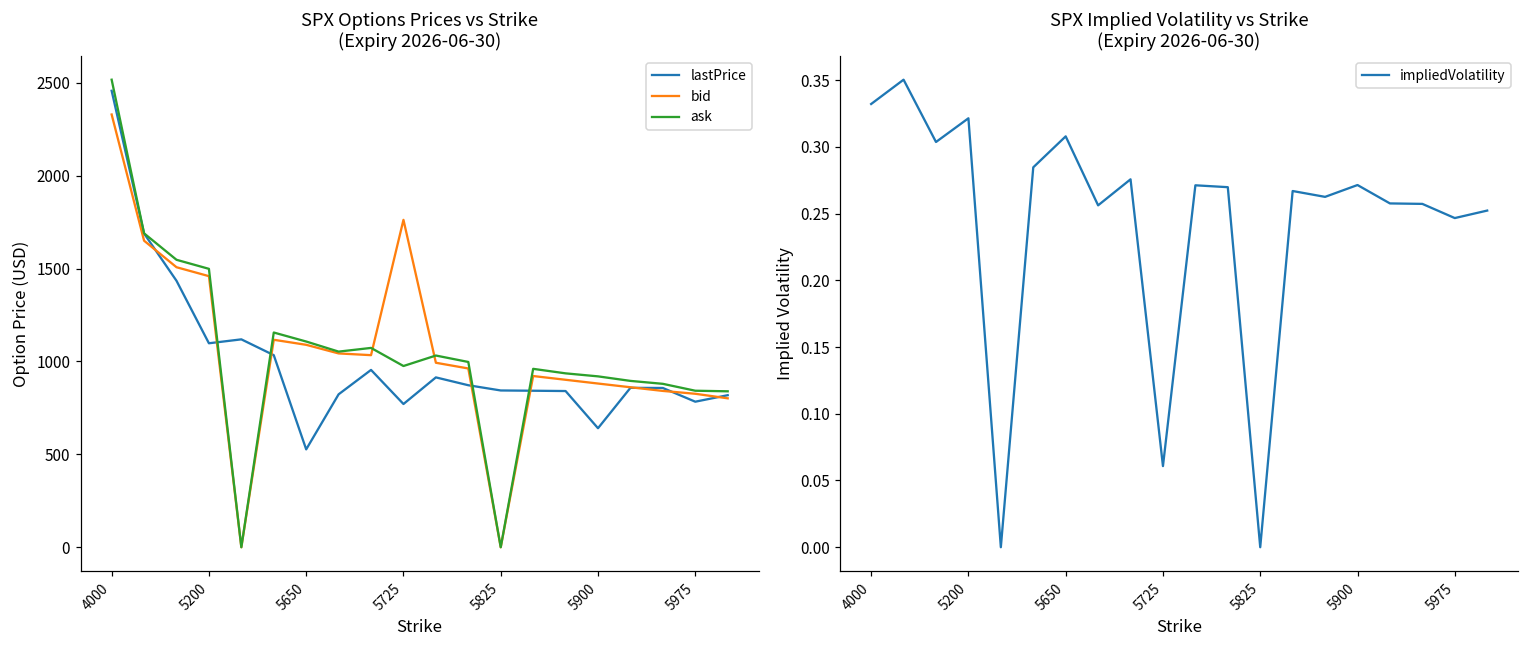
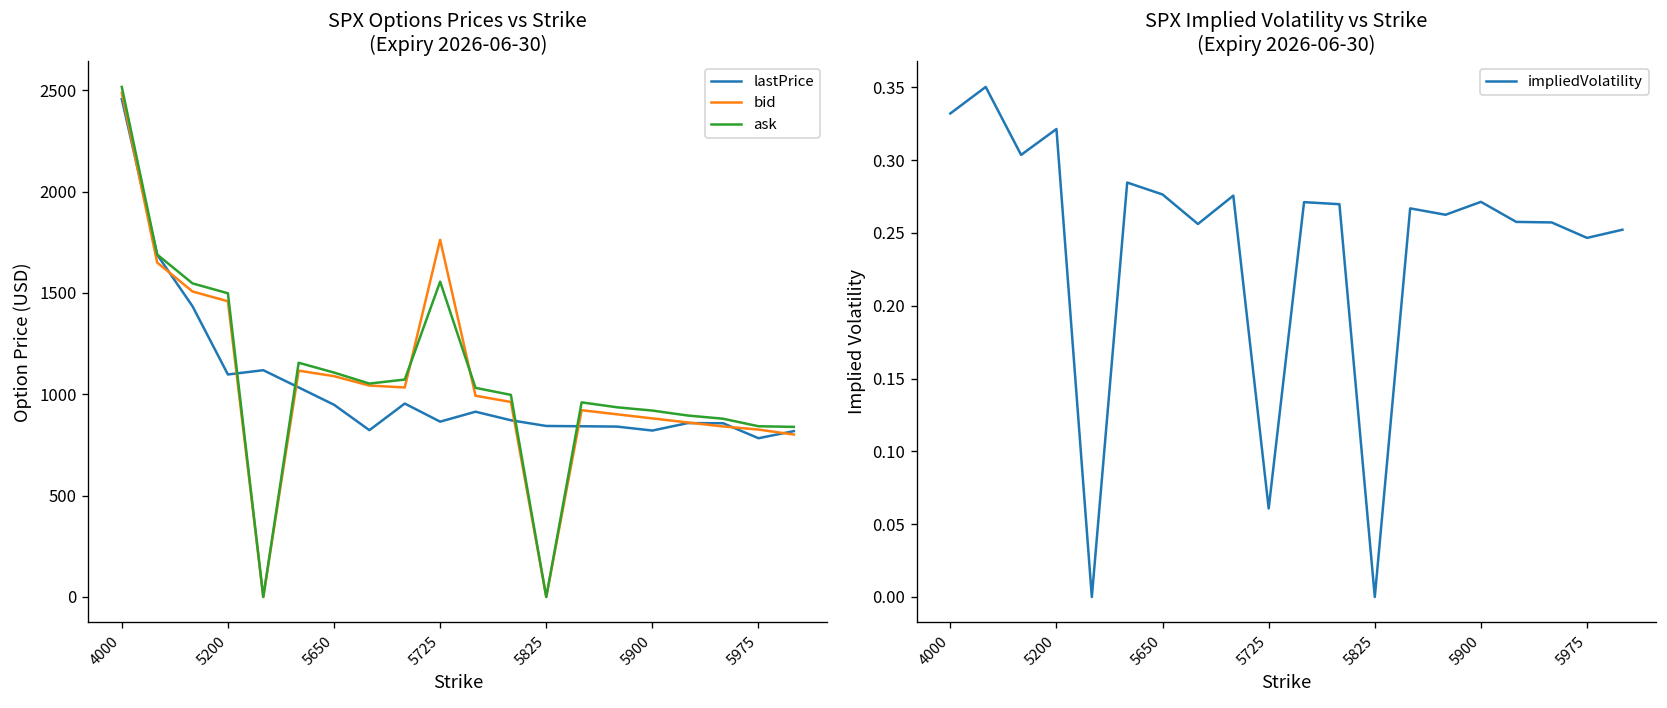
  {
    "SPX Options Prices vs Strike (Expiry 2026-06-30)": {
      "lastPrice": {
        "4000": 2460,
        "5200": 1100,
-       "5650": 530,
-       "5725": 770,
+       "5650": 950,
+       "5725": 860,
        "5825": 840,
-       "5900": 640,
+       "5900": 820,
        "5975": 780
      },
      "bid": {
-       "4000": 2330,
+       "4000": 2490,
        "5200": 1460,
        "5650": 1090,
        "5725": 1760,
        "5900": 880,
        "5975": 830
      },
      "ask": {
        "4000": 2520,
        "5200": 1500,
        "5650": 1110,
-       "5725": 980,
+       "5725": 1560,
        "5900": 920,
        "5975": 840
      }
    },
    "SPX Implied Volatility vs Strike (Expiry 2026-06-30)": {
      "4000": 0.332,
      "5200": 0.321,
-     "5650": 0.308,
+     "5650": 0.276,
      "5725": 0.061,
      "5825": 0.000,
      "5900": 0.271,
      "5975": 0.247
    }
  }
